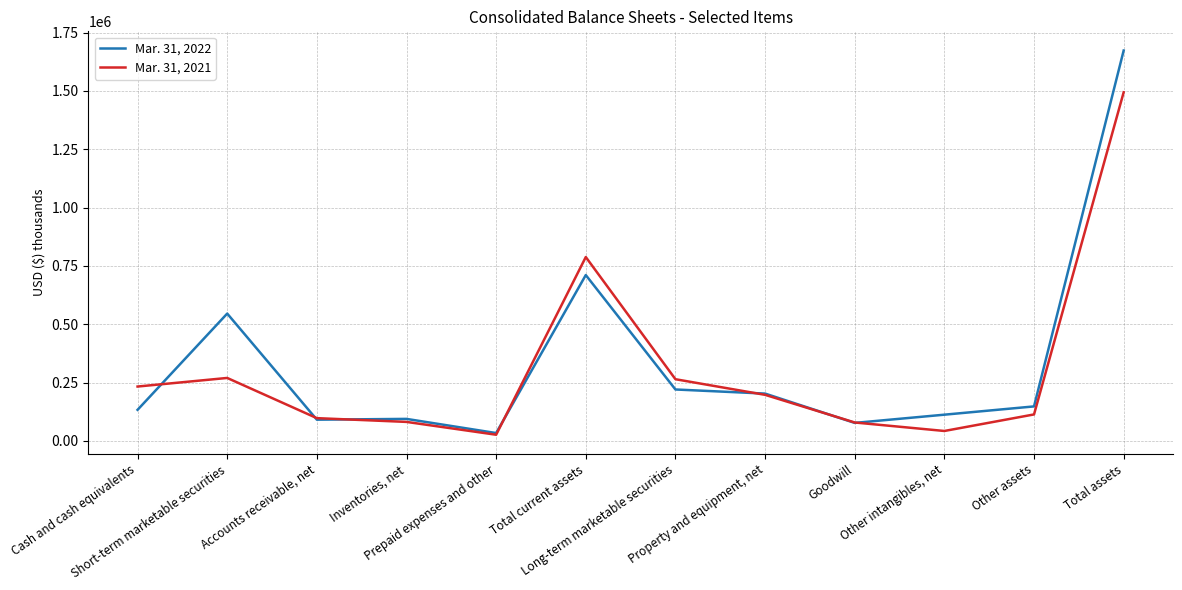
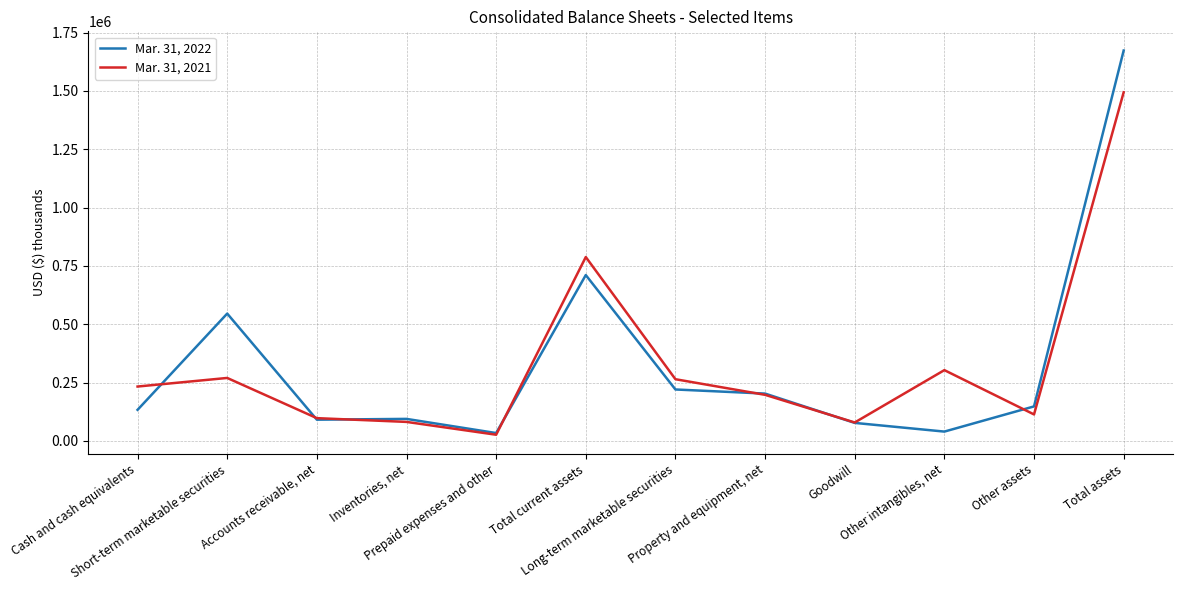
  {
    "Mar. 31, 2022": {
      "Cash and cash equivalents": 130000,
      "Short-term marketable securities": 550000,
      "Inventories, net": 90000,
      "Total current assets": 710000,
      "Long-term marketable securities": 220000,
-     "Other intangibles, net": 110000,
+     "Other intangibles, net": 40000,
      "Other assets": 150000,
      "Total assets": 1670000
    },
    "Mar. 31, 2021": {
      "Cash and cash equivalents": 230000,
      "Short-term marketable securities": 270000,
      "Inventories, net": 80000,
      "Total current assets": 790000,
      "Long-term marketable securities": 260000,
-     "Other intangibles, net": 40000,
+     "Other intangibles, net": 300000,
      "Other assets": 110000,
      "Total assets": 1490000
    }
  }
